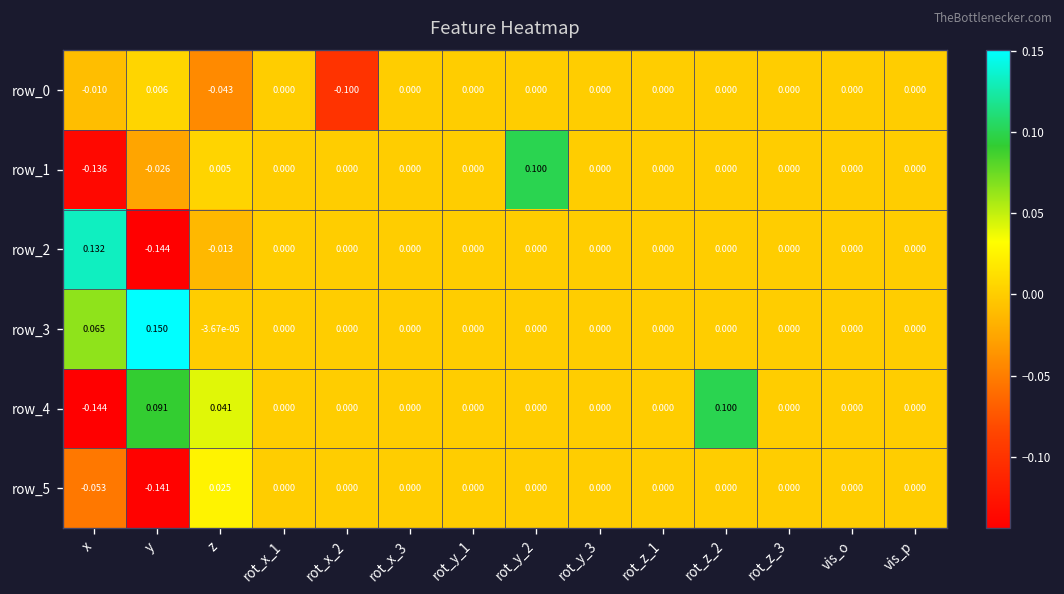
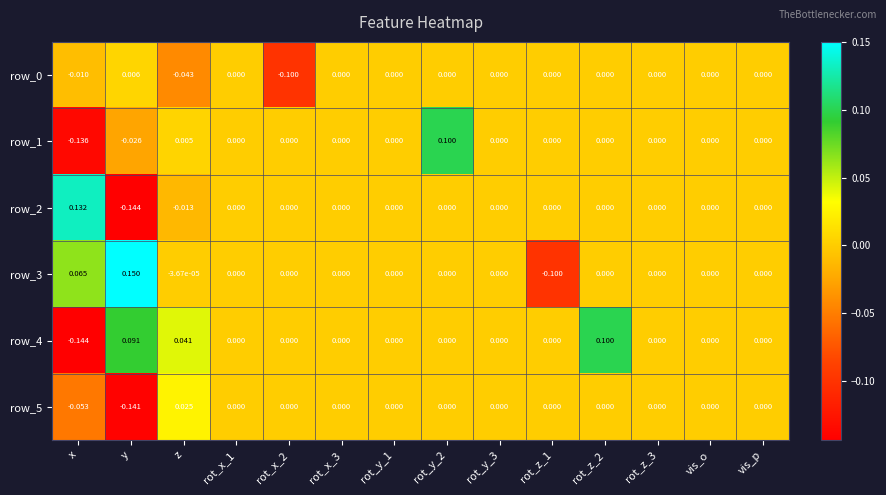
  {
    "row_0": {
      "x": "-0.010",
      "y": "0.006",
      "z": "-0.043",
      "rot_x_1": "0.000",
      "rot_x_2": "-0.100",
      "rot_x_3": "0.000",
      "rot_y_1": "0.000",
      "rot_y_2": "0.000",
      "rot_y_3": "0.000",
      "rot_z_1": "0.000",
      "rot_z_2": "0.000",
      "rot_z_3": "0.000",
      "vis_o": "0.000",
      "vis_p": "0.000"
    },
    "row_1": {
      "x": "-0.136",
      "y": "-0.026",
      "z": "0.005",
      "rot_x_1": "0.000",
      "rot_x_2": "0.000",
      "rot_x_3": "0.000",
      "rot_y_1": "0.000",
      "rot_y_2": "0.100",
      "rot_y_3": "0.000",
      "rot_z_1": "0.000",
      "rot_z_2": "0.000",
      "rot_z_3": "0.000",
      "vis_o": "0.000",
      "vis_p": "0.000"
    },
    "row_2": {
      "x": "0.132",
      "y": "-0.144",
      "z": "-0.013",
      "rot_x_1": "0.000",
      "rot_x_2": "0.000",
      "rot_x_3": "0.000",
      "rot_y_1": "0.000",
      "rot_y_2": "0.000",
      "rot_y_3": "0.000",
      "rot_z_1": "0.000",
      "rot_z_2": "0.000",
      "rot_z_3": "0.000",
      "vis_o": "0.000",
      "vis_p": "0.000"
    },
    "row_3": {
      "x": "0.065",
      "y": "0.150",
      "z": "-3.67e-05",
      "rot_x_1": "0.000",
      "rot_x_2": "0.000",
      "rot_x_3": "0.000",
      "rot_y_1": "0.000",
      "rot_y_2": "0.000",
      "rot_y_3": "0.000",
-     "rot_z_1": "0.000",
+     "rot_z_1": "-0.100",
      "rot_z_2": "0.000",
      "rot_z_3": "0.000",
      "vis_o": "0.000",
      "vis_p": "0.000"
    },
    "row_4": {
      "x": "-0.144",
      "y": "0.091",
      "z": "0.041",
      "rot_x_1": "0.000",
      "rot_x_2": "0.000",
      "rot_x_3": "0.000",
      "rot_y_1": "0.000",
      "rot_y_2": "0.000",
      "rot_y_3": "0.000",
      "rot_z_1": "0.000",
      "rot_z_2": "0.100",
      "rot_z_3": "0.000",
      "vis_o": "0.000",
      "vis_p": "0.000"
    },
    "row_5": {
      "x": "-0.053",
      "y": "-0.141",
      "z": "0.025",
      "rot_x_1": "0.000",
      "rot_x_2": "0.000",
      "rot_x_3": "0.000",
      "rot_y_1": "0.000",
      "rot_y_2": "0.000",
      "rot_y_3": "0.000",
      "rot_z_1": "0.000",
      "rot_z_2": "0.000",
      "rot_z_3": "0.000",
      "vis_o": "0.000",
      "vis_p": "0.000"
    }
  }
